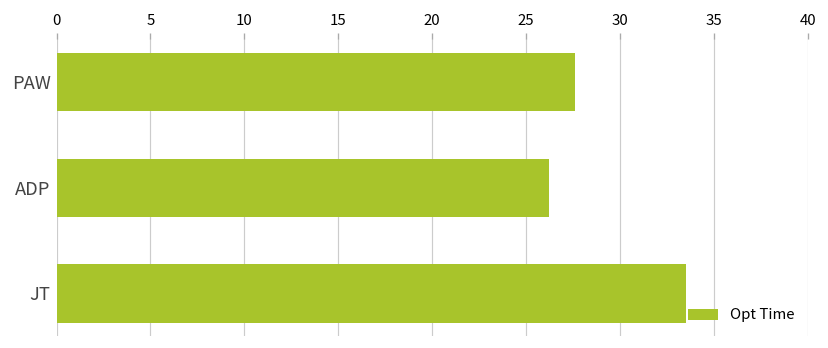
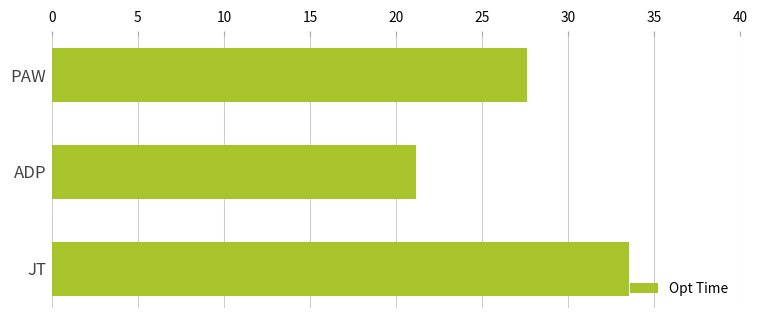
  {
    "PAW": 27.6,
-   "ADP": 26.2,
+   "ADP": 21.1,
    "JT": 33.5
  }
